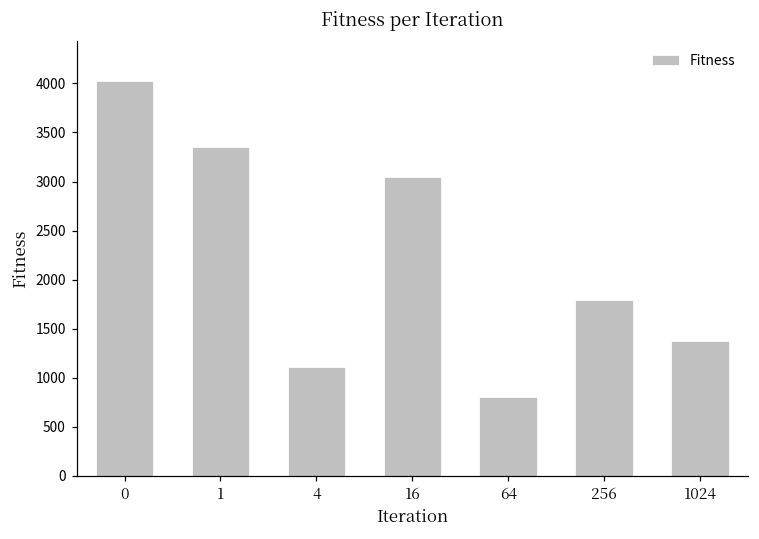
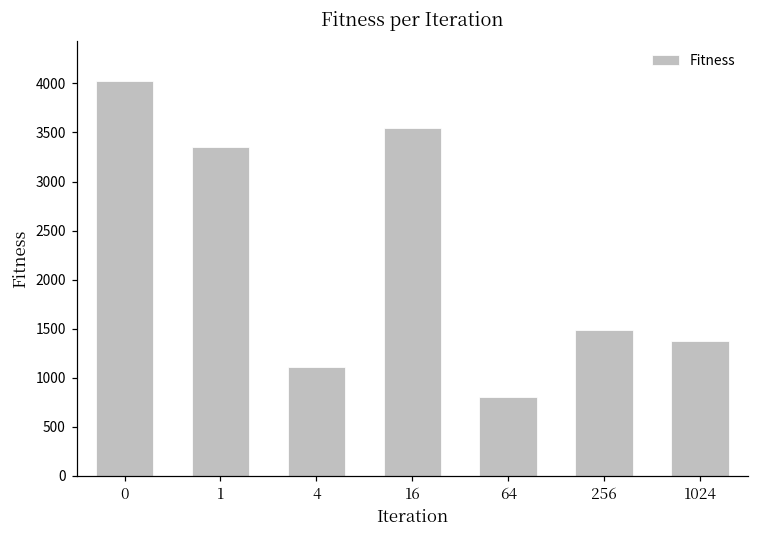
  {
    "0": 4000,
    "1": 3400,
    "4": 1100,
-   "16": 3000,
+   "16": 3500,
    "64": 800,
-   "256": 1800,
+   "256": 1500,
    "1024": 1400
  }
